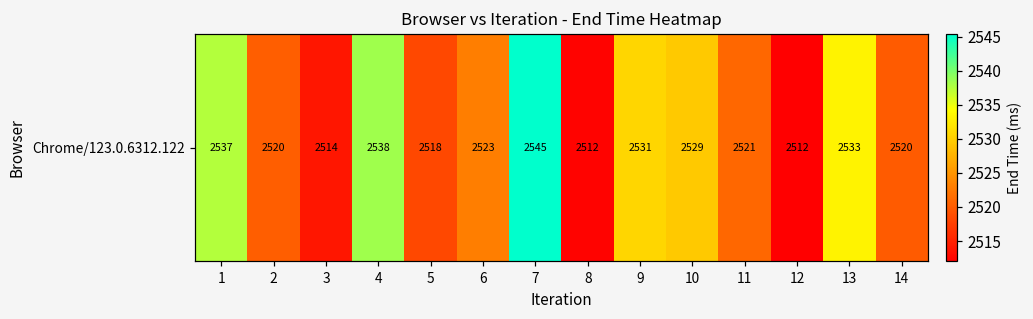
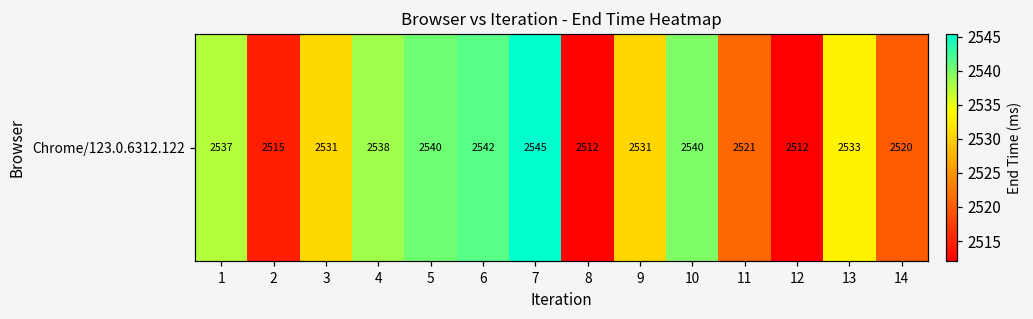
  {
    "Chrome/123.0.6312.122": {
      "1": 2537,
-     "2": 2520,
-     "3": 2514,
+     "2": 2515,
+     "3": 2531,
      "4": 2538,
-     "5": 2518,
-     "6": 2523,
+     "5": 2540,
+     "6": 2542,
      "7": 2545,
      "8": 2512,
      "9": 2531,
-     "10": 2529,
+     "10": 2540,
      "11": 2521,
      "12": 2512,
      "13": 2533,
      "14": 2520
    }
  }
